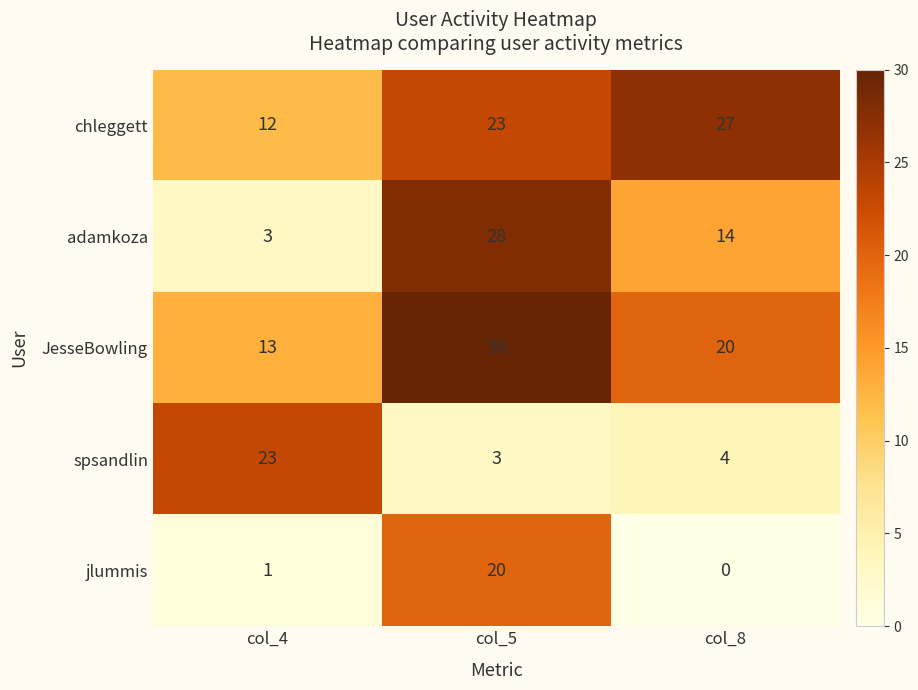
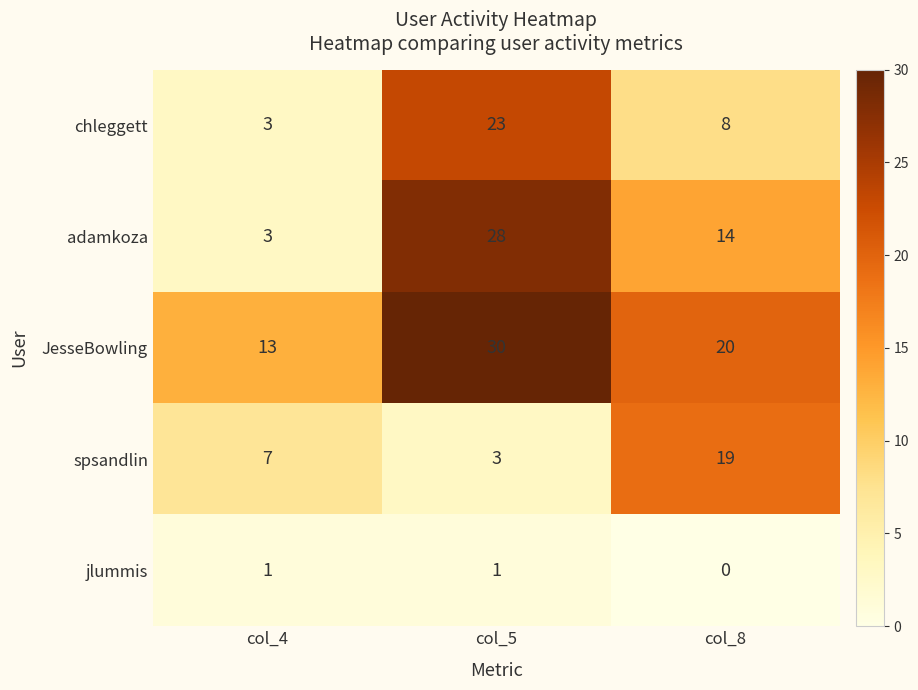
  {
    "chleggett": {
-     "col_4": 12,
+     "col_4": 3,
      "col_5": 23,
-     "col_8": 27
+     "col_8": 8
    },
    "adamkoza": {
      "col_4": 3,
      "col_5": 28,
      "col_8": 14
    },
    "JesseBowling": {
      "col_4": 13,
      "col_5": 30,
      "col_8": 20
    },
    "spsandlin": {
-     "col_4": 23,
+     "col_4": 7,
      "col_5": 3,
-     "col_8": 4
+     "col_8": 19
    },
    "jlummis": {
      "col_4": 1,
-     "col_5": 20,
+     "col_5": 1,
      "col_8": 0
    }
  }
